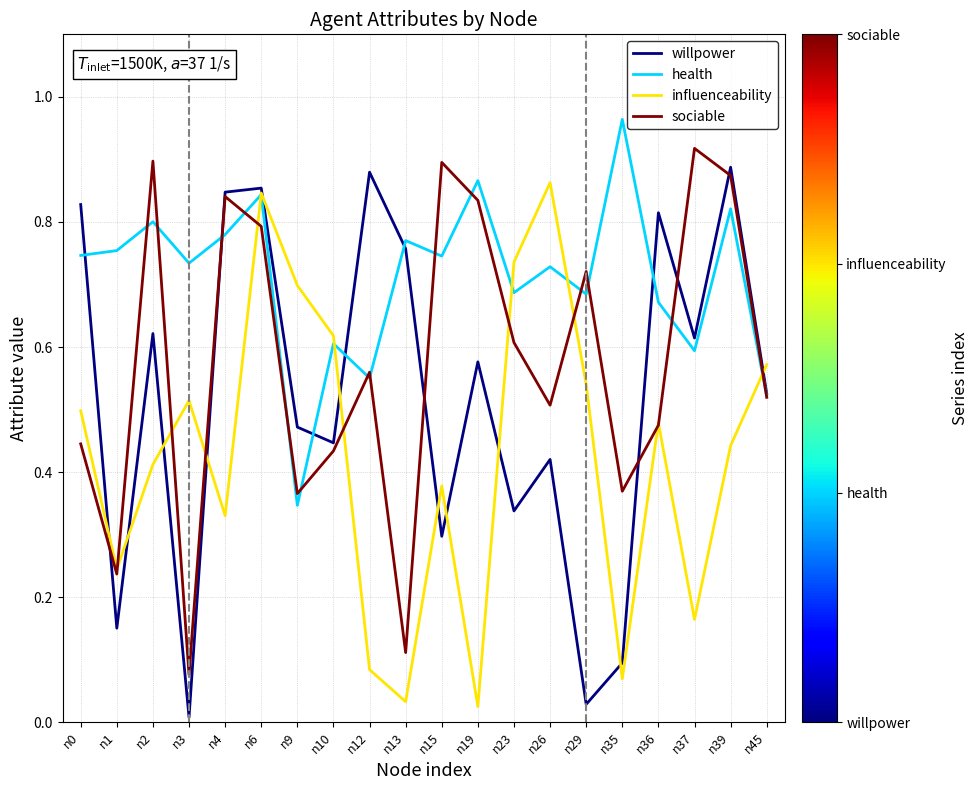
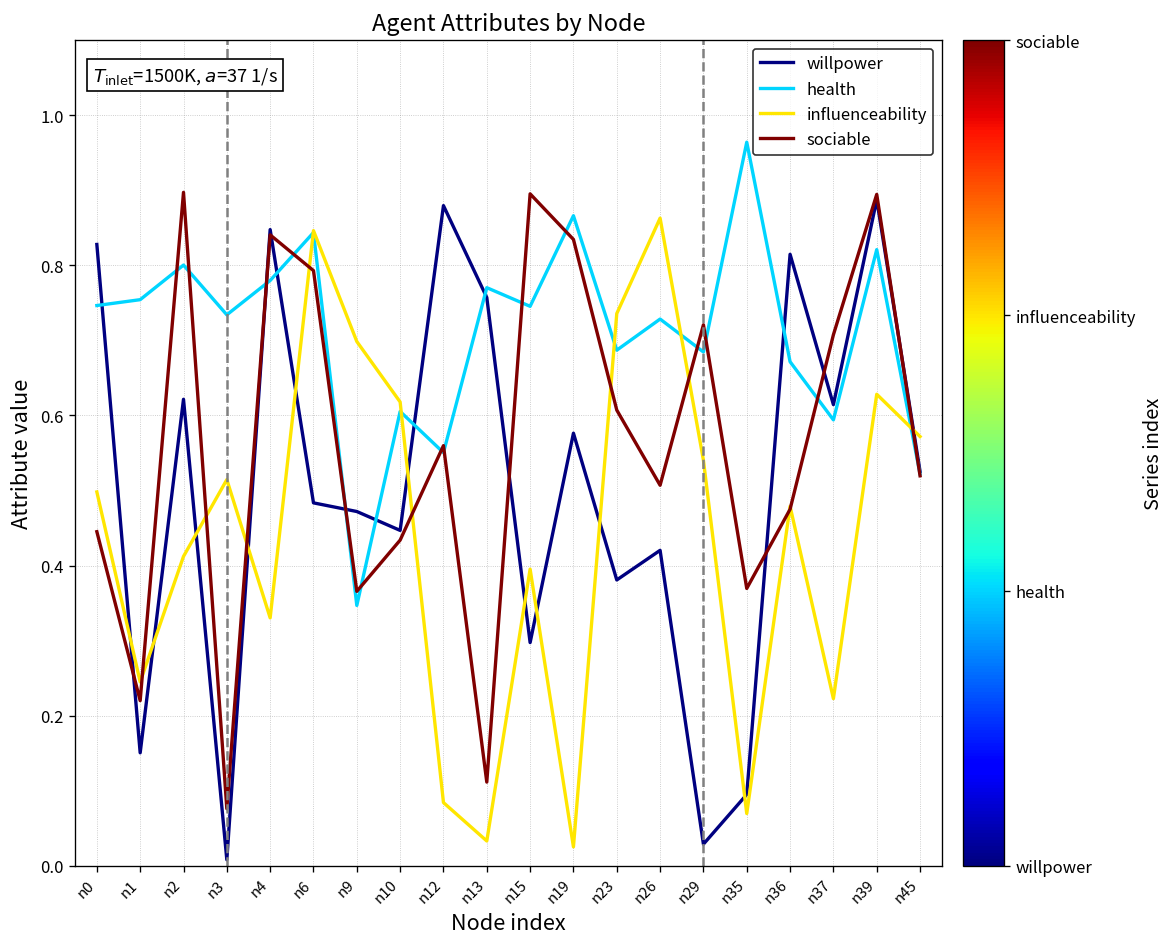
  {
    "willpower": {
      "n0": 0.83,
      "n1": 0.15,
      "n2": 0.62,
      "n3": 0.01,
      "n4": 0.85,
-     "n6": 0.85,
+     "n6": 0.48,
      "n9": 0.47,
      "n10": 0.45,
      "n12": 0.88,
      "n13": 0.76,
      "n15": 0.30,
      "n19": 0.58,
-     "n23": 0.34,
+     "n23": 0.38,
      "n26": 0.42,
      "n29": 0.03,
      "n35": 0.09,
      "n36": 0.81,
      "n37": 0.61,
      "n39": 0.89
    },
    "health": {
      "n0": 0.75,
      "n1": 0.75,
      "n2": 0.80,
      "n3": 0.73,
      "n4": 0.78,
      "n9": 0.35,
      "n10": 0.61,
      "n12": 0.55,
      "n13": 0.77,
      "n15": 0.75,
      "n19": 0.87,
      "n23": 0.69,
      "n26": 0.73,
      "n29": 0.68,
      "n35": 0.96,
      "n36": 0.67,
      "n37": 0.59,
      "n39": 0.82
    },
    "influenceability": {
      "n0": 0.50,
      "n1": 0.24,
      "n2": 0.41,
      "n3": 0.51,
      "n4": 0.33,
      "n9": 0.70,
      "n10": 0.62,
      "n12": 0.08,
      "n13": 0.03,
-     "n15": 0.38,
+     "n15": 0.40,
      "n19": 0.03,
      "n23": 0.74,
      "n26": 0.86,
      "n29": 0.54,
      "n35": 0.07,
-     "n37": 0.16,
-     "n39": 0.44,
+     "n37": 0.22,
+     "n39": 0.63,
      "n45": 0.57
    },
    "sociable": {
      "n0": 0.45,
-     "n1": 0.24,
+     "n1": 0.22,
      "n2": 0.90,
      "n3": 0.08,
      "n4": 0.84,
      "n6": 0.79,
      "n9": 0.37,
      "n10": 0.43,
      "n12": 0.56,
      "n13": 0.11,
      "n15": 0.90,
      "n19": 0.83,
      "n23": 0.61,
      "n26": 0.51,
      "n29": 0.72,
      "n35": 0.37,
-     "n37": 0.92,
-     "n39": 0.87
+     "n37": 0.71,
+     "n39": 0.89
    }
  }
